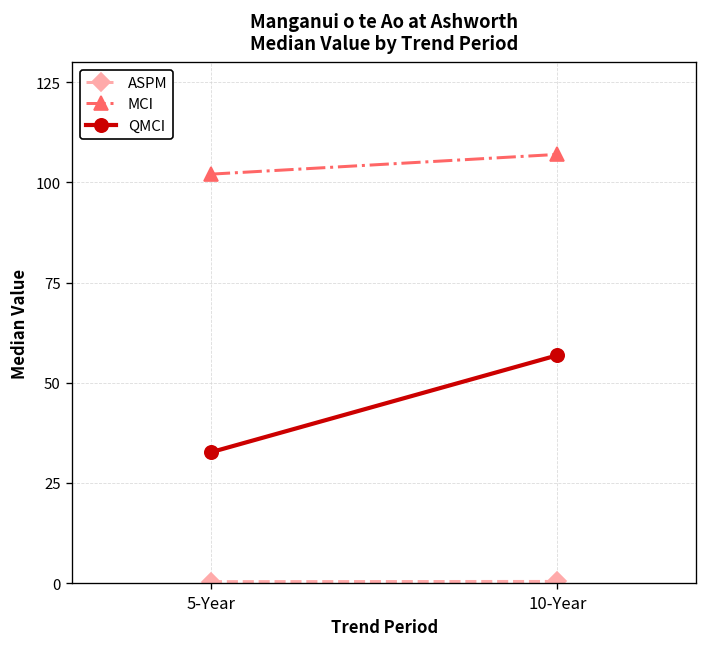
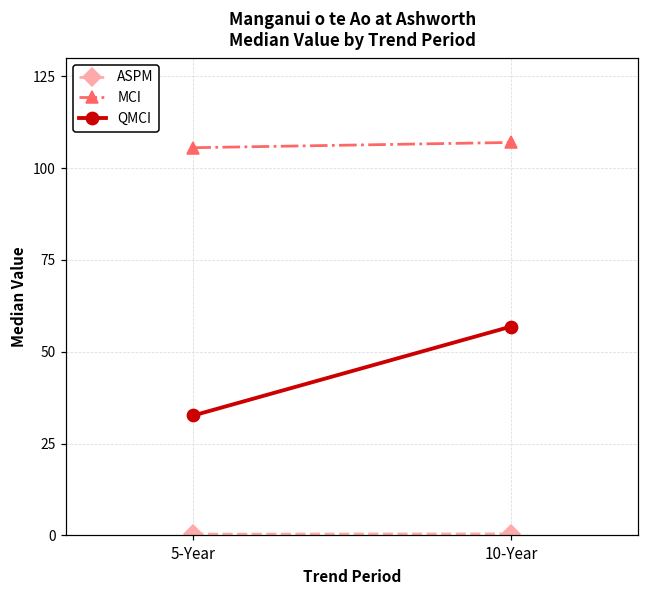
  {
    "ASPM": {
      "5-Year": 0,
      "10-Year": 0
    },
    "MCI": {
-     "5-Year": 102,
+     "5-Year": 106,
      "10-Year": 107
    },
    "QMCI": {
      "5-Year": 33,
      "10-Year": 57
    }
  }
